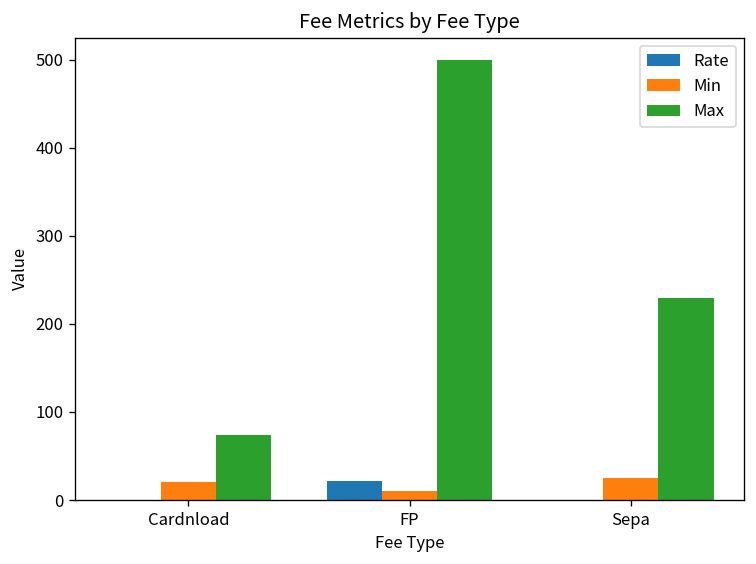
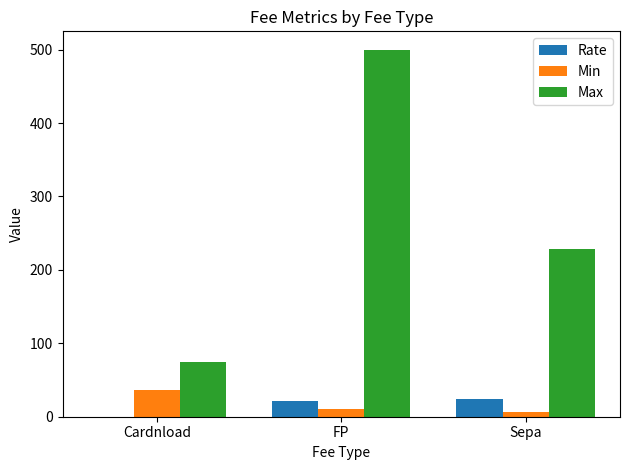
  {
    "Rate": {
      "FP": 20,
-     "Sepa": 0
+     "Sepa": 20
    },
    "Min": {
-     "Cardnload": 20,
+     "Cardnload": 40,
      "FP": 10,
-     "Sepa": 30
+     "Sepa": 10
    },
    "Max": {
      "Cardnload": 70,
      "FP": 500,
      "Sepa": 230
    }
  }
